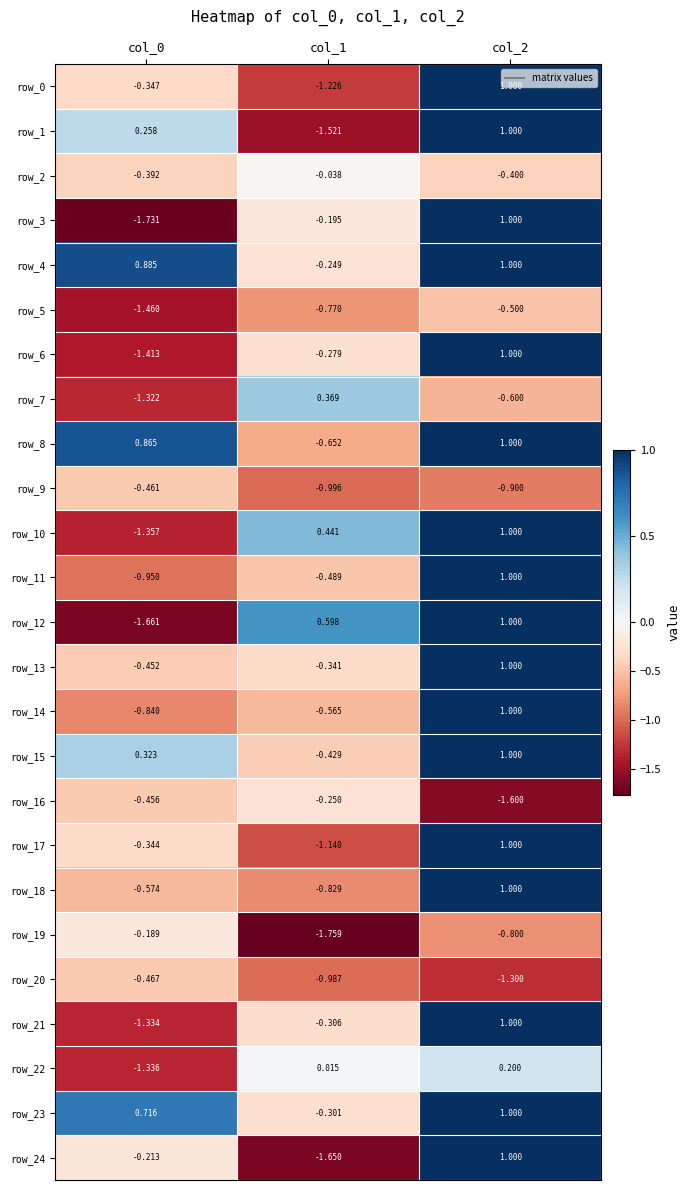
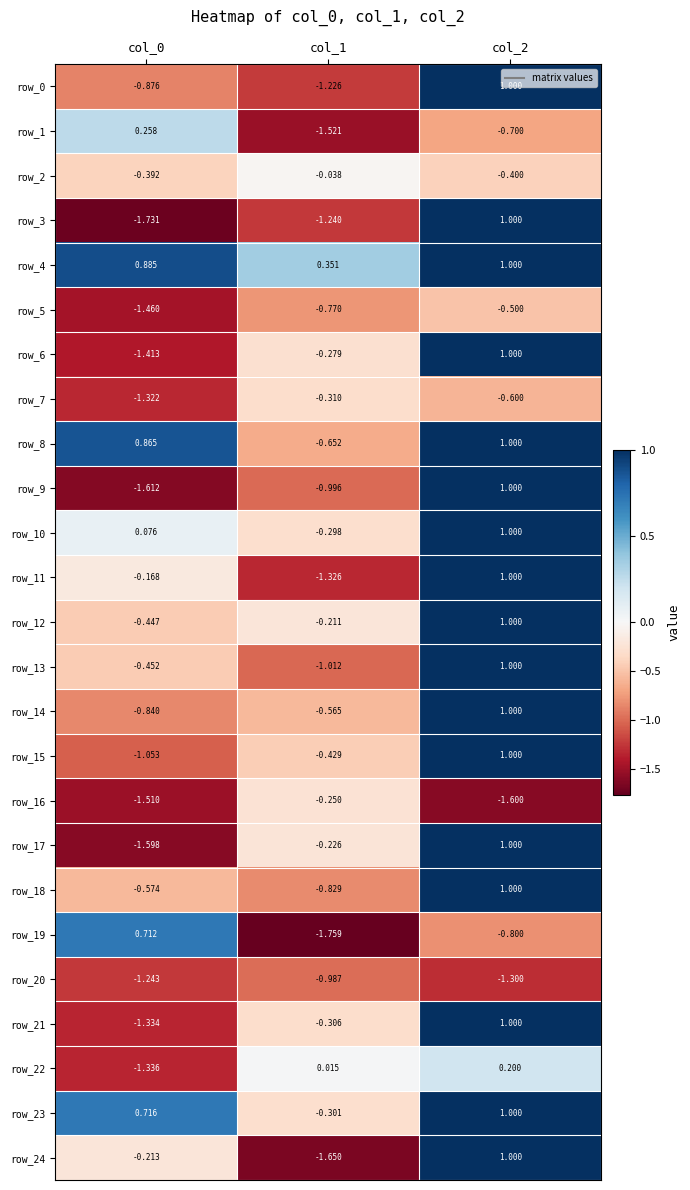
  {
    "row_0": {
-     "col_0": -0.347,
+     "col_0": -0.876,
      "col_1": -1.226
    },
    "row_1": {
      "col_0": 0.258,
      "col_1": -1.521,
-     "col_2": 1.000
+     "col_2": -0.700
    },
    "row_2": {
      "col_0": -0.392,
      "col_1": -0.038,
      "col_2": -0.400
    },
    "row_3": {
      "col_0": -1.731,
-     "col_1": -0.195,
+     "col_1": -1.240,
      "col_2": 1.000
    },
    "row_4": {
      "col_0": 0.885,
-     "col_1": -0.249,
+     "col_1": 0.351,
      "col_2": 1.000
    },
    "row_5": {
      "col_0": -1.460,
      "col_1": -0.770,
      "col_2": -0.500
    },
    "row_6": {
      "col_0": -1.413,
      "col_1": -0.279,
      "col_2": 1.000
    },
    "row_7": {
      "col_0": -1.322,
-     "col_1": 0.369,
+     "col_1": -0.310,
      "col_2": -0.600
    },
    "row_8": {
      "col_0": 0.865,
      "col_1": -0.652,
      "col_2": 1.000
    },
    "row_9": {
-     "col_0": -0.461,
+     "col_0": -1.612,
      "col_1": -0.996,
-     "col_2": -0.900
+     "col_2": 1.000
    },
    "row_10": {
-     "col_0": -1.357,
-     "col_1": 0.441,
+     "col_0": 0.076,
+     "col_1": -0.298,
      "col_2": 1.000
    },
    "row_11": {
-     "col_0": -0.950,
-     "col_1": -0.489,
+     "col_0": -0.168,
+     "col_1": -1.326,
      "col_2": 1.000
    },
    "row_12": {
-     "col_0": -1.661,
-     "col_1": 0.598,
+     "col_0": -0.447,
+     "col_1": -0.211,
      "col_2": 1.000
    },
    "row_13": {
      "col_0": -0.452,
-     "col_1": -0.341,
+     "col_1": -1.012,
      "col_2": 1.000
    },
    "row_14": {
      "col_0": -0.840,
      "col_1": -0.565,
      "col_2": 1.000
    },
    "row_15": {
-     "col_0": 0.323,
+     "col_0": -1.053,
      "col_1": -0.429,
      "col_2": 1.000
    },
    "row_16": {
-     "col_0": -0.456,
+     "col_0": -1.510,
      "col_1": -0.250,
      "col_2": -1.600
    },
    "row_17": {
-     "col_0": -0.344,
-     "col_1": -1.140,
+     "col_0": -1.598,
+     "col_1": -0.226,
      "col_2": 1.000
    },
    "row_18": {
      "col_0": -0.574,
      "col_1": -0.829,
      "col_2": 1.000
    },
    "row_19": {
-     "col_0": -0.189,
+     "col_0": 0.712,
      "col_1": -1.759,
      "col_2": -0.800
    },
    "row_20": {
-     "col_0": -0.467,
+     "col_0": -1.243,
      "col_1": -0.987,
      "col_2": -1.300
    },
    "row_21": {
      "col_0": -1.334,
      "col_1": -0.306,
      "col_2": 1.000
    },
    "row_22": {
      "col_0": -1.336,
      "col_1": 0.015,
      "col_2": 0.200
    },
    "row_23": {
      "col_0": 0.716,
      "col_1": -0.301,
      "col_2": 1.000
    },
    "row_24": {
      "col_0": -0.213,
      "col_1": -1.650,
      "col_2": 1.000
    }
  }
